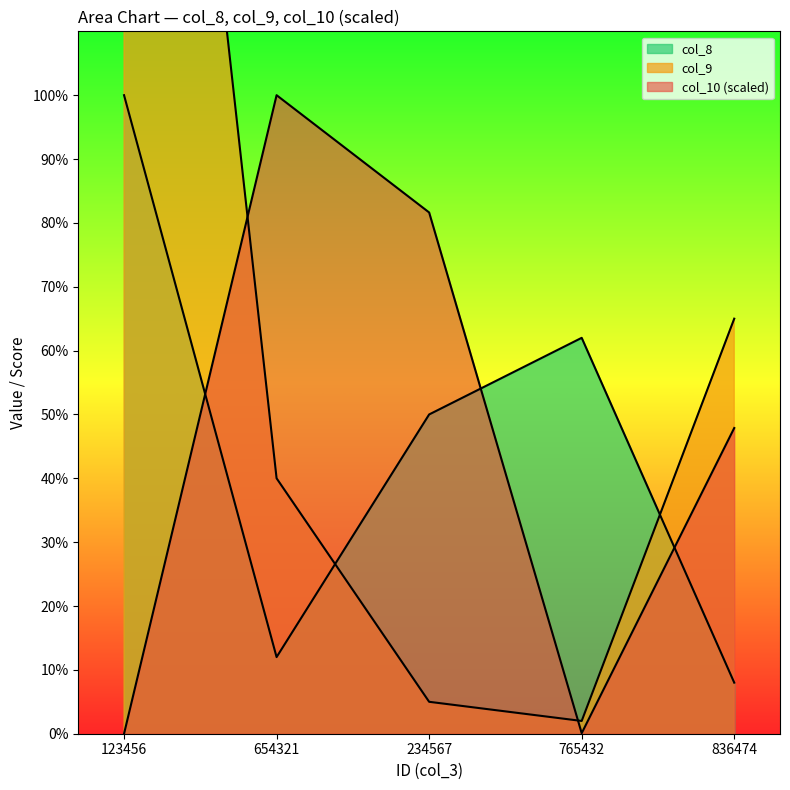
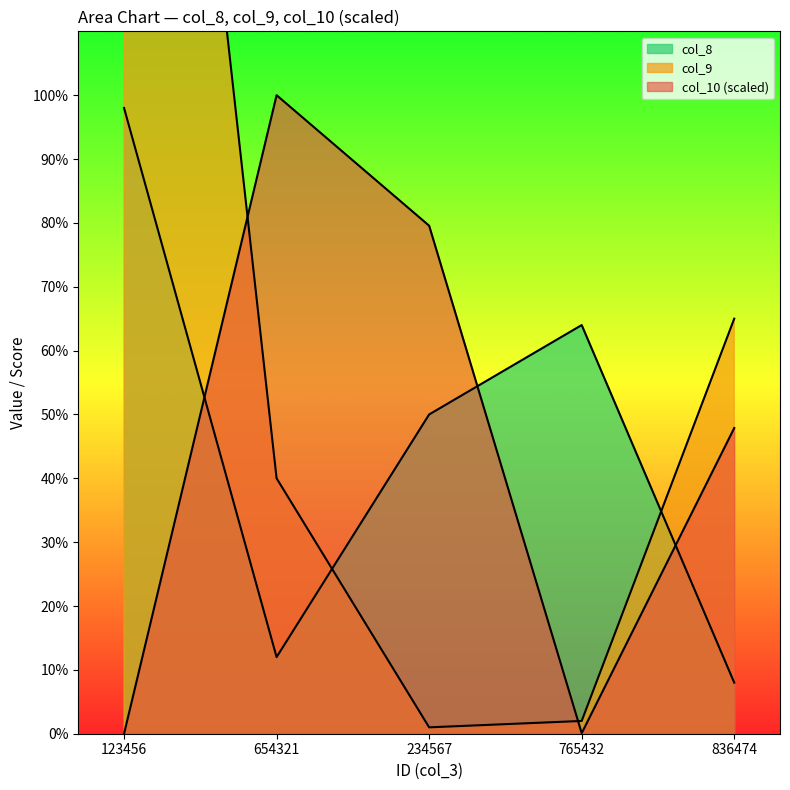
  {
    "col_8": {
-     "123456": "100%",
+     "123456": "98%",
      "654321": "12%",
      "234567": "50%",
-     "765432": "62%",
+     "765432": "64%",
      "836474": "8%"
    },
    "col_9": {
      "654321": "40%",
-     "234567": "5%",
+     "234567": "1%",
      "765432": "2%",
      "836474": "65%"
    },
    "col_10 (scaled)": {
      "123456": "0%",
      "654321": "100%",
-     "234567": "82%",
+     "234567": "80%",
      "765432": "0%",
      "836474": "48%"
    }
  }
